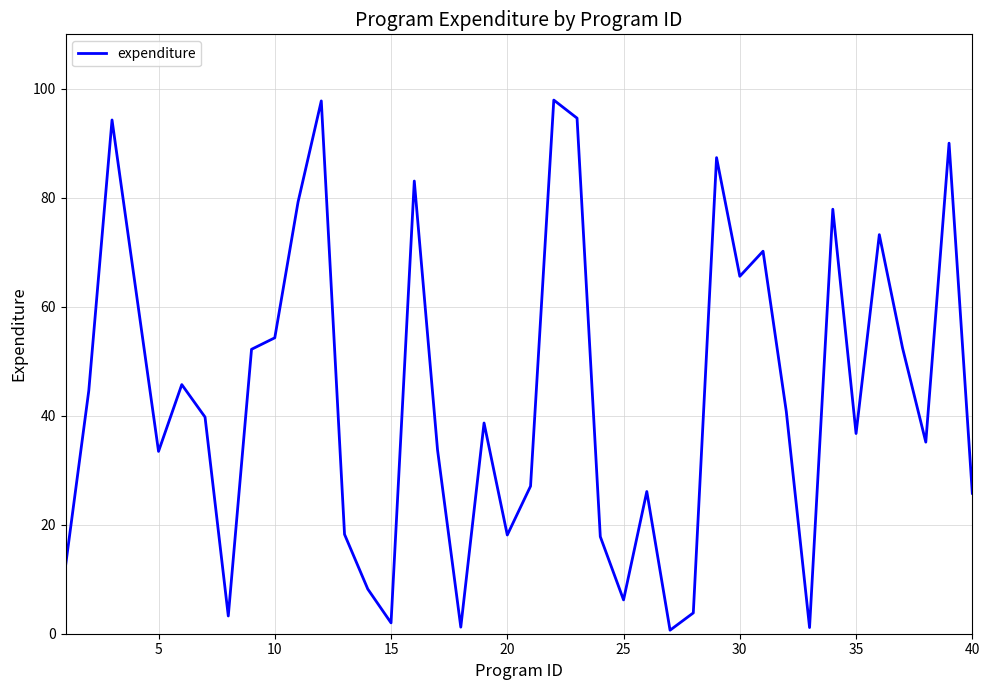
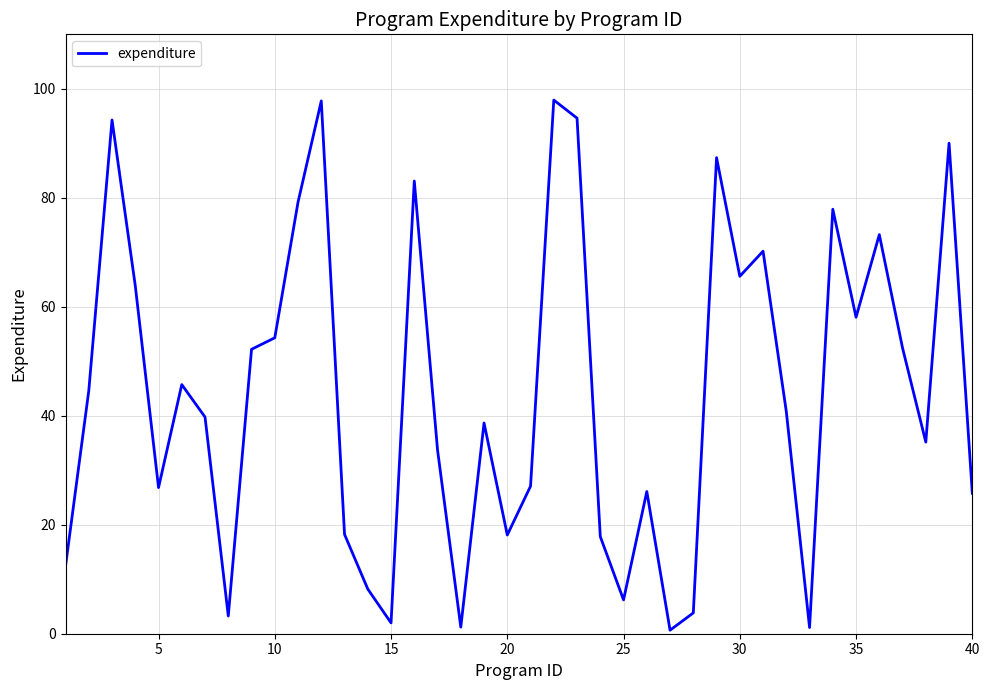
  {
-   "5": 33,
+   "5": 27,
    "10": 54,
    "15": 2,
    "20": 18,
    "25": 6,
    "30": 66,
-   "35": 37,
+   "35": 58,
    "40": 26
  }
